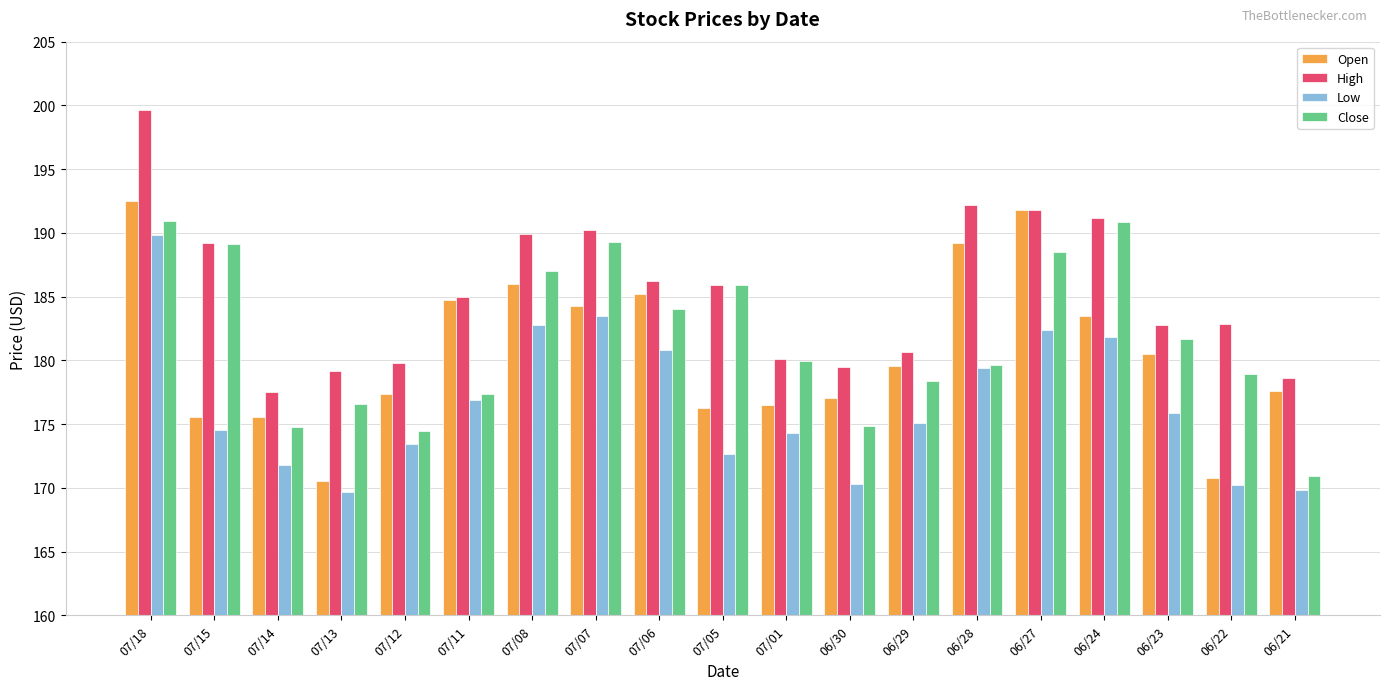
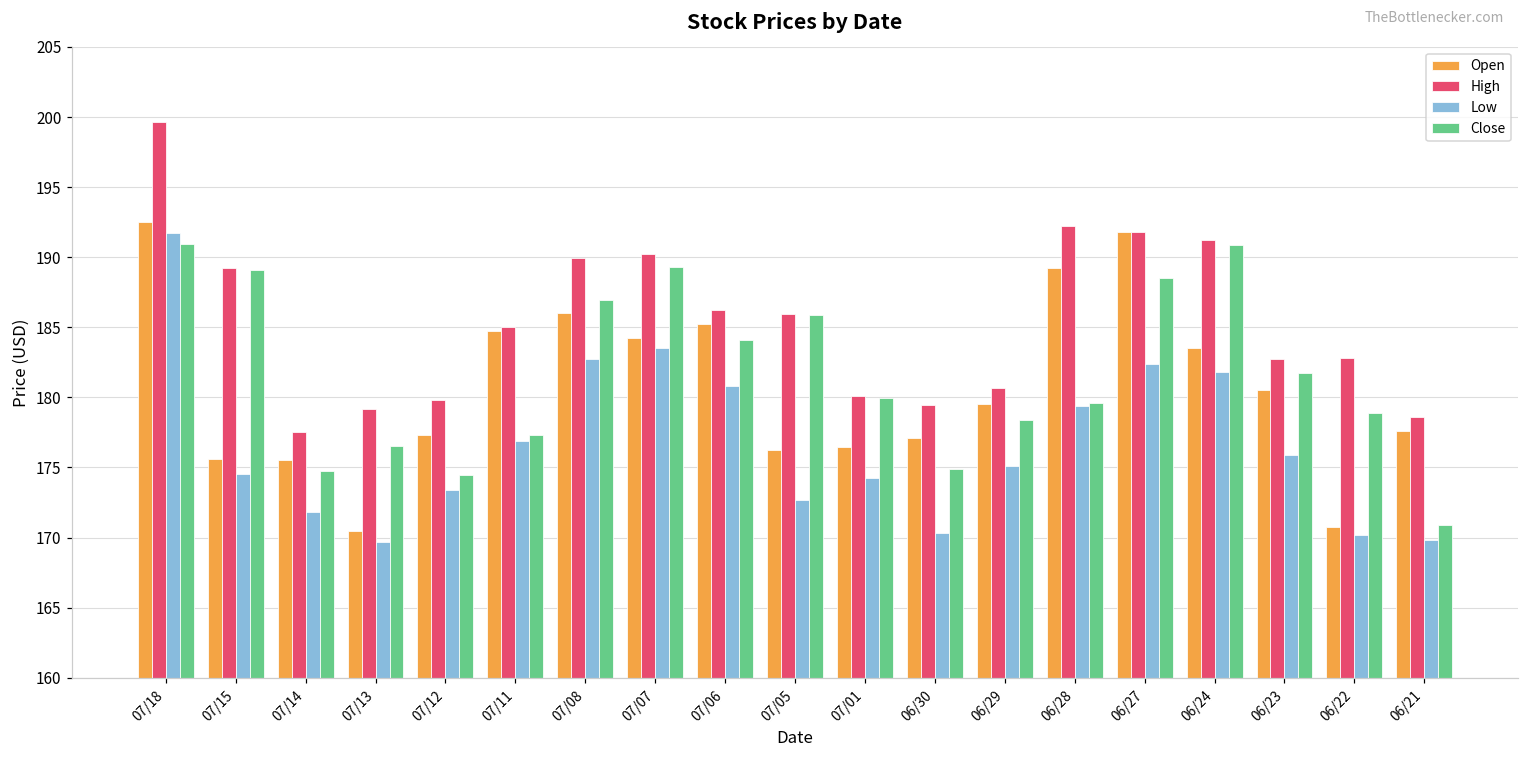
  {
    "Open": {
      "07/18": 192.5,
      "07/15": 175.6,
      "07/14": 175.6,
      "07/13": 170.5,
      "07/12": 177.3,
      "07/11": 184.7,
      "07/08": 186.0,
      "07/07": 184.3,
      "07/06": 185.2,
      "07/05": 176.3,
      "07/01": 176.5,
      "06/30": 177.1,
      "06/29": 179.6,
      "06/28": 189.2,
      "06/27": 191.8,
      "06/24": 183.5,
      "06/23": 180.5,
      "06/22": 170.8,
      "06/21": 177.6
    },
    "High": {
      "07/18": 199.7,
      "07/15": 189.2,
      "07/14": 177.5,
      "07/13": 179.2,
      "07/12": 179.8,
      "07/11": 185.0,
      "07/08": 189.9,
      "07/07": 190.2,
      "07/06": 186.2,
      "07/05": 185.9,
      "07/01": 180.1,
      "06/30": 179.5,
      "06/29": 180.7,
      "06/28": 192.2,
      "06/27": 191.8,
      "06/24": 191.2,
      "06/23": 182.8,
      "06/22": 182.8,
      "06/21": 178.6
    },
    "Low": {
-     "07/18": 189.8,
+     "07/18": 191.7,
      "07/15": 174.6,
      "07/14": 171.8,
      "07/13": 169.7,
      "07/12": 173.4,
      "07/11": 176.9,
      "07/08": 182.8,
      "07/07": 183.5,
      "07/06": 180.8,
      "07/05": 172.7,
      "07/01": 174.3,
      "06/30": 170.3,
      "06/29": 175.1,
      "06/28": 179.4,
      "06/27": 182.4,
      "06/24": 181.8,
      "06/23": 175.9,
      "06/22": 170.2,
      "06/21": 169.8
    },
    "Close": {
      "07/18": 190.9,
      "07/15": 189.1,
      "07/14": 174.8,
      "07/13": 176.6,
      "07/12": 174.5,
      "07/11": 177.3,
      "07/08": 187.0,
      "07/07": 189.3,
      "07/06": 184.1,
      "07/05": 185.9,
      "07/01": 180.0,
      "06/30": 174.9,
      "06/29": 178.4,
      "06/28": 179.6,
      "06/27": 188.5,
      "06/24": 190.9,
      "06/23": 181.7,
      "06/22": 178.9,
      "06/21": 170.9
    }
  }
